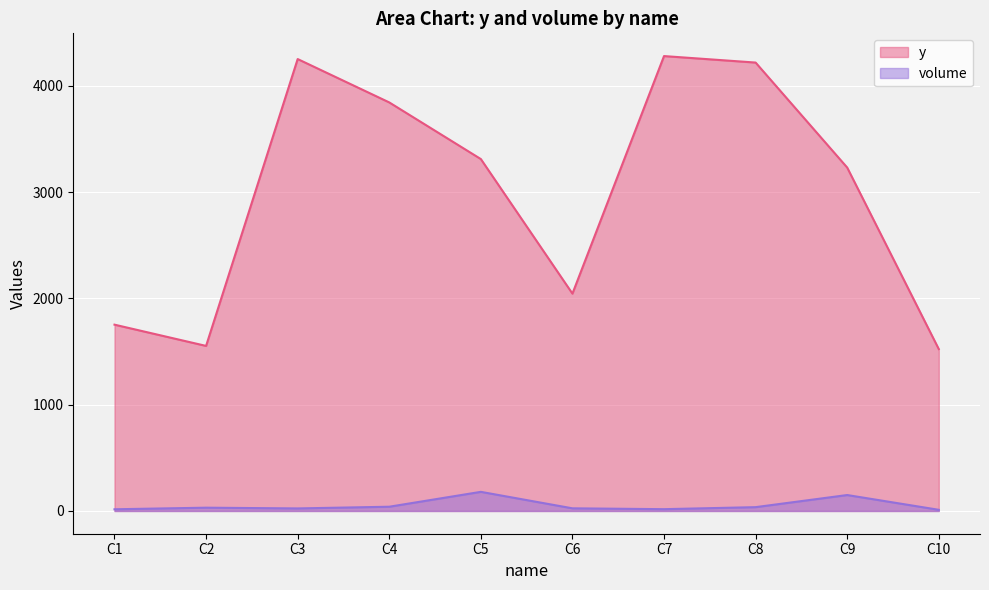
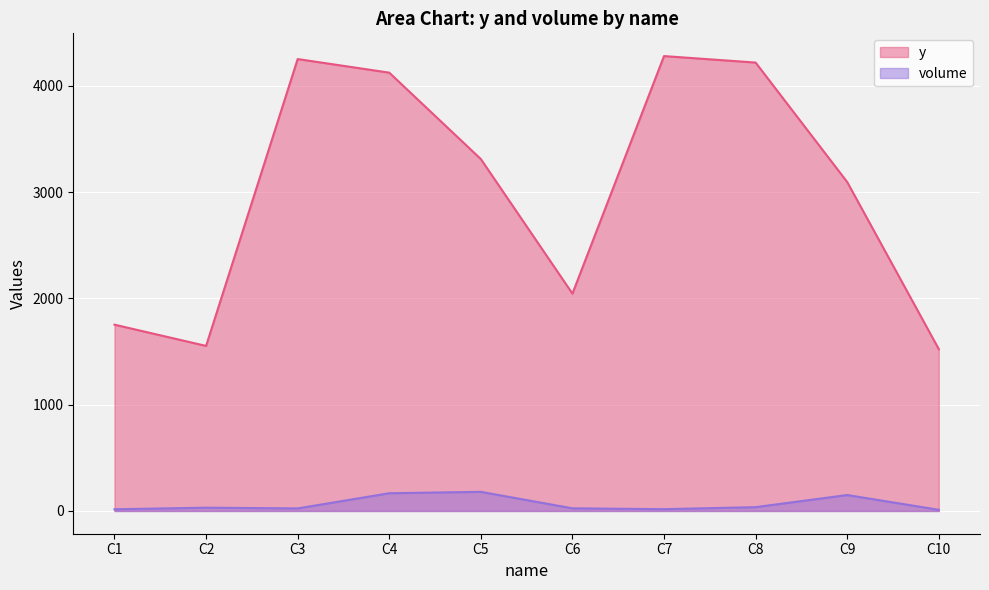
  {
    "y": {
      "C1": 1750,
      "C2": 1550,
      "C3": 4250,
-     "C4": 3840,
+     "C4": 4120,
      "C5": 3310,
      "C6": 2050,
      "C7": 4280,
      "C8": 4220,
-     "C9": 3230,
+     "C9": 3100,
      "C10": 1520
    },
    "volume": {
      "C1": 20,
      "C2": 30,
      "C3": 20,
-     "C4": 40,
+     "C4": 170,
      "C5": 180,
      "C6": 30,
      "C7": 20,
      "C8": 40,
      "C9": 150,
      "C10": 10
    }
  }
